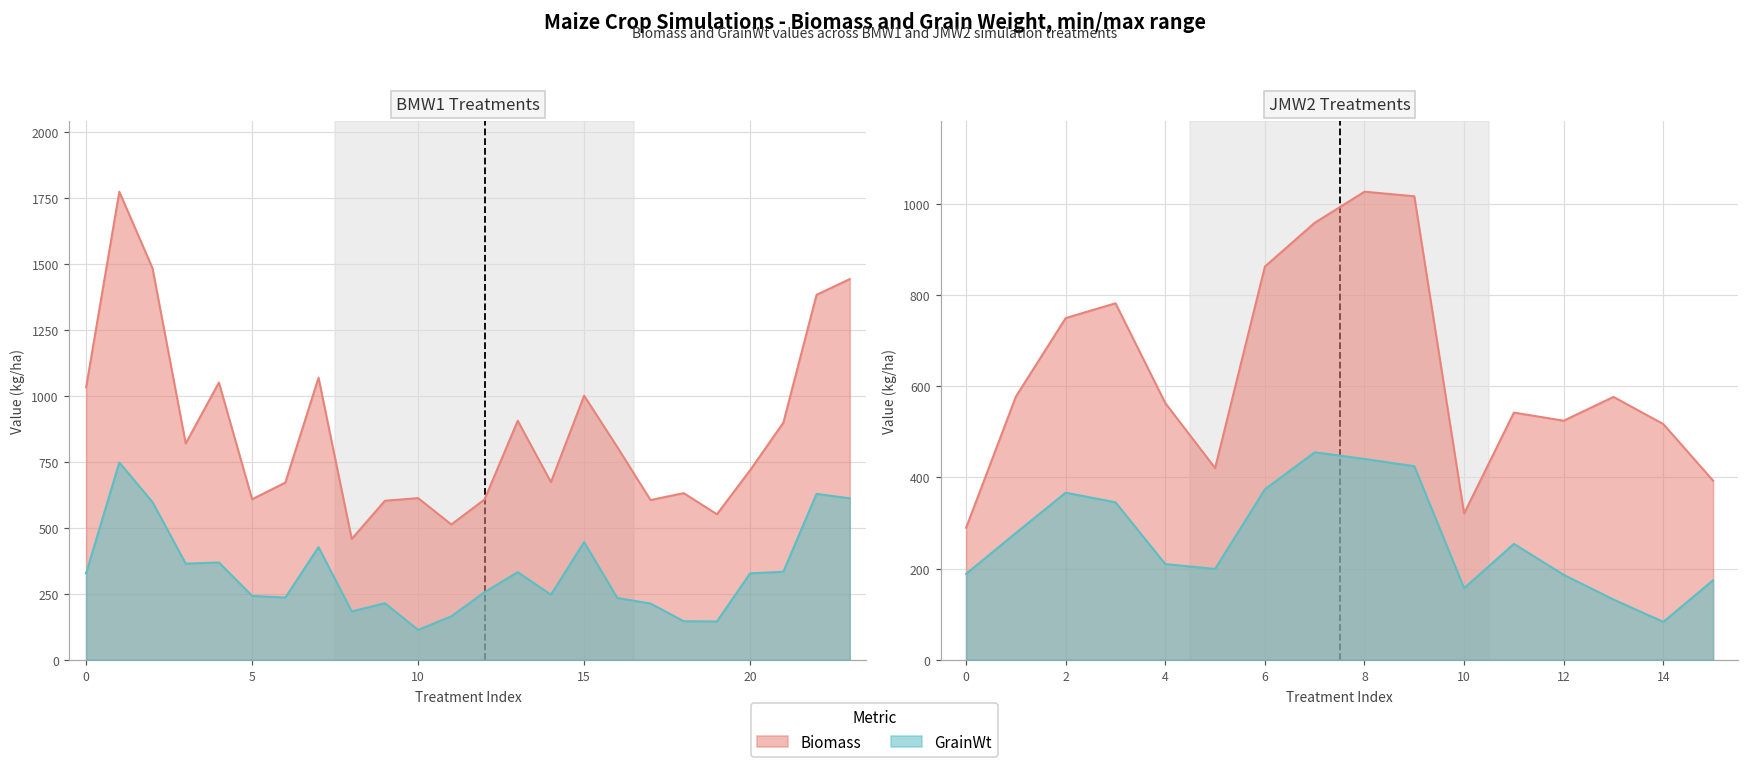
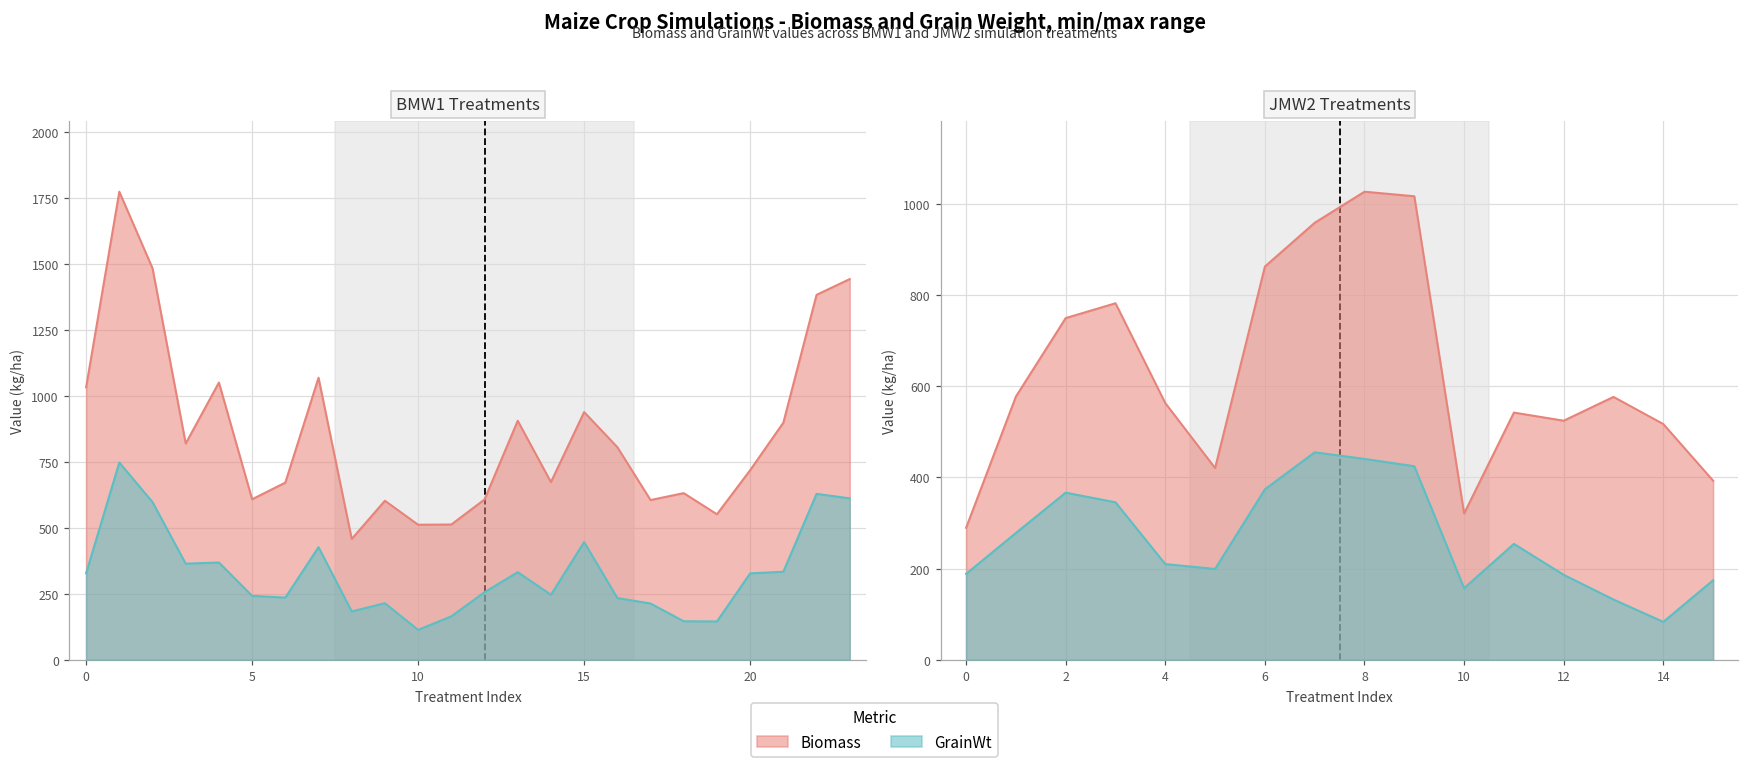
  {
    "BMW1 Treatments": {
      "Biomass": {
        "0": 1030,
        "5": 610,
-       "10": 610,
-       "15": 1000,
+       "10": 510,
+       "15": 940,
        "20": 720
      },
      "GrainWt": {
        "0": 330,
        "5": 240,
        "10": 110,
        "15": 450,
        "20": 330
      }
    },
    "JMW2 Treatments": {
      "Biomass": {
        "0": 290,
        "2": 750,
        "4": 560,
        "6": 860,
        "8": 1030,
        "10": 320,
        "12": 520,
        "14": 520
      },
      "GrainWt": {
        "0": 190,
        "2": 370,
        "4": 210,
        "6": 370,
        "8": 440,
        "10": 160,
        "12": 190,
        "14": 80
      }
    }
  }
